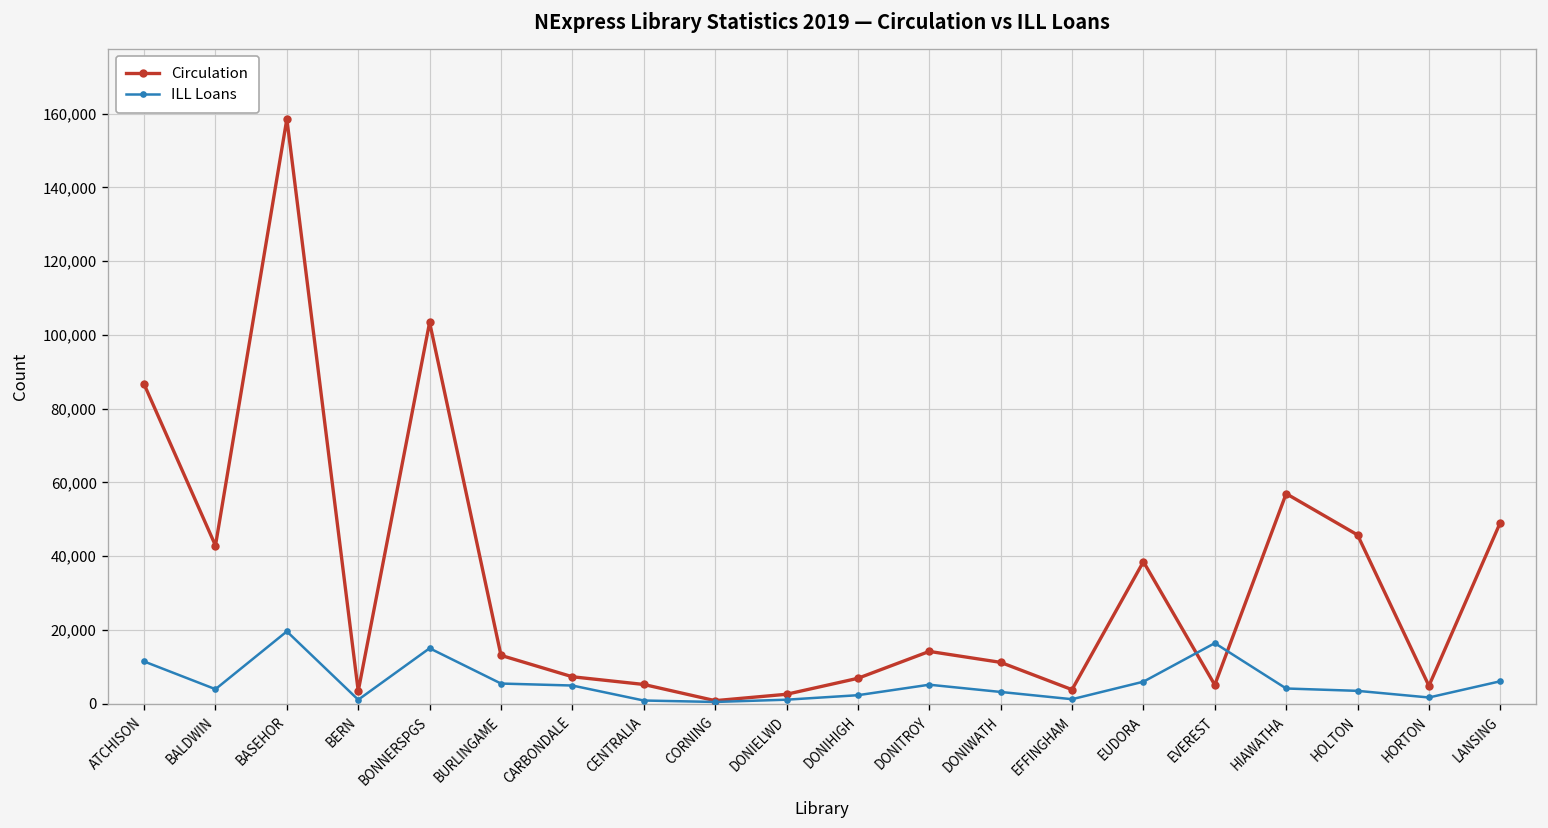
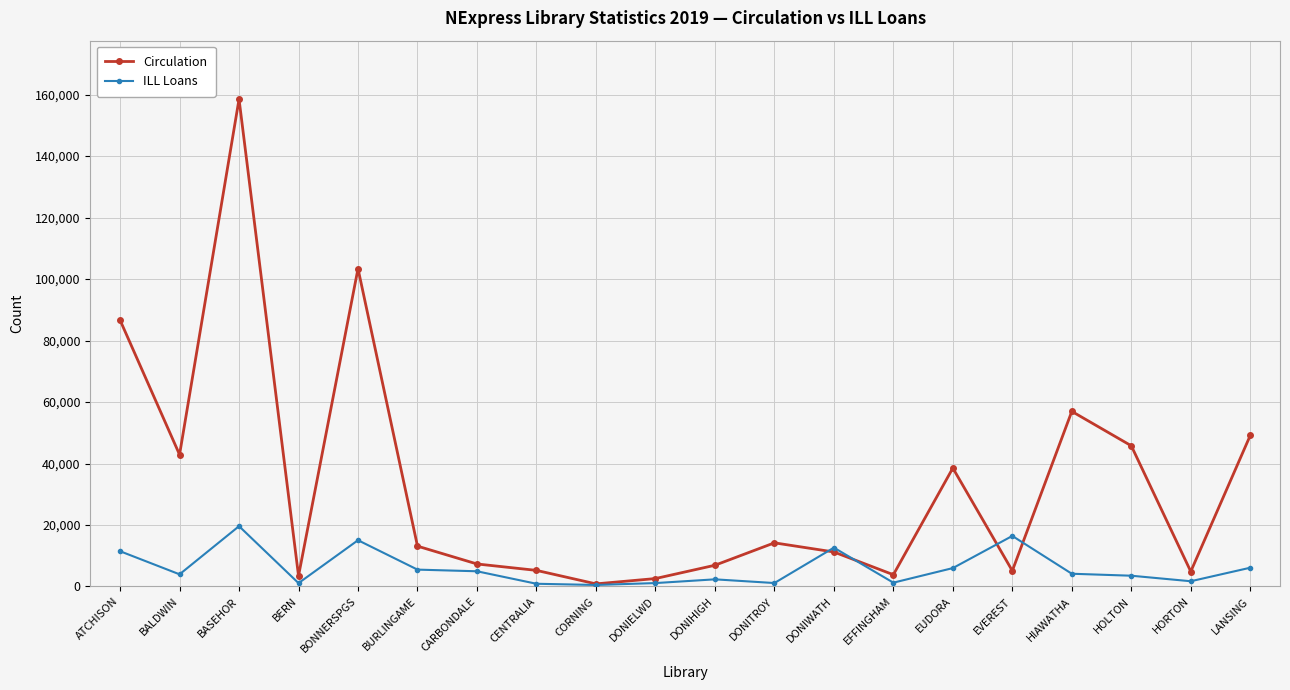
  {
    "Circulation": {
      "ATCHISON": "87,000",
      "BALDWIN": "43,000",
      "BASEHOR": "159,000",
      "BERN": "3,000",
      "BONNERSPGS": "103,000",
      "BURLINGAME": "13,000",
      "CARBONDALE": "7,000",
      "CENTRALIA": "5,000",
      "DONIELWD": "3,000",
      "DONIHIGH": "7,000",
      "DONITROY": "14,000",
      "DONIWATH": "11,000",
      "EFFINGHAM": "4,000",
      "EUDORA": "39,000",
      "EVEREST": "5,000",
      "HIAWATHA": "57,000",
      "HOLTON": "46,000",
      "HORTON": "5,000",
      "LANSING": "49,000"
    },
    "ILL Loans": {
      "ATCHISON": "11,000",
      "BALDWIN": "4,000",
      "BASEHOR": "20,000",
      "BERN": "1,000",
      "BONNERSPGS": "15,000",
      "BURLINGAME": "5,000",
      "CARBONDALE": "5,000",
      "CENTRALIA": "1,000",
      "DONIELWD": "1,000",
      "DONIHIGH": "2,000",
-     "DONITROY": "5,000",
-     "DONIWATH": "3,000",
+     "DONITROY": "1,000",
+     "DONIWATH": "13,000",
      "EFFINGHAM": "1,000",
      "EUDORA": "6,000",
      "EVEREST": "16,000",
      "HIAWATHA": "4,000",
      "HOLTON": "4,000",
      "HORTON": "2,000",
      "LANSING": "6,000"
    }
  }
